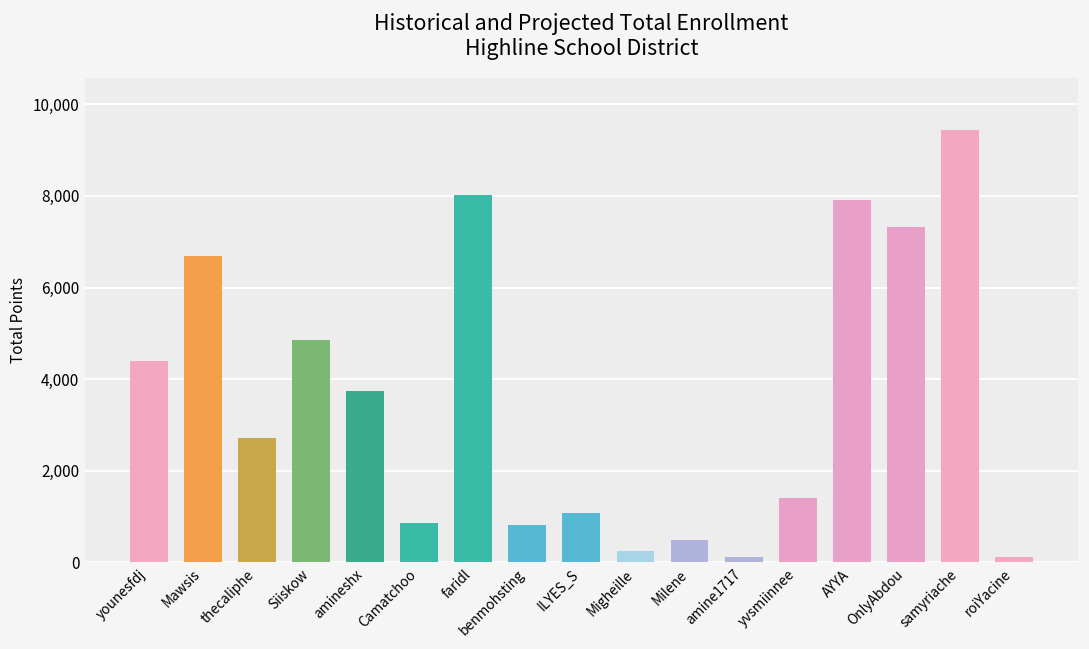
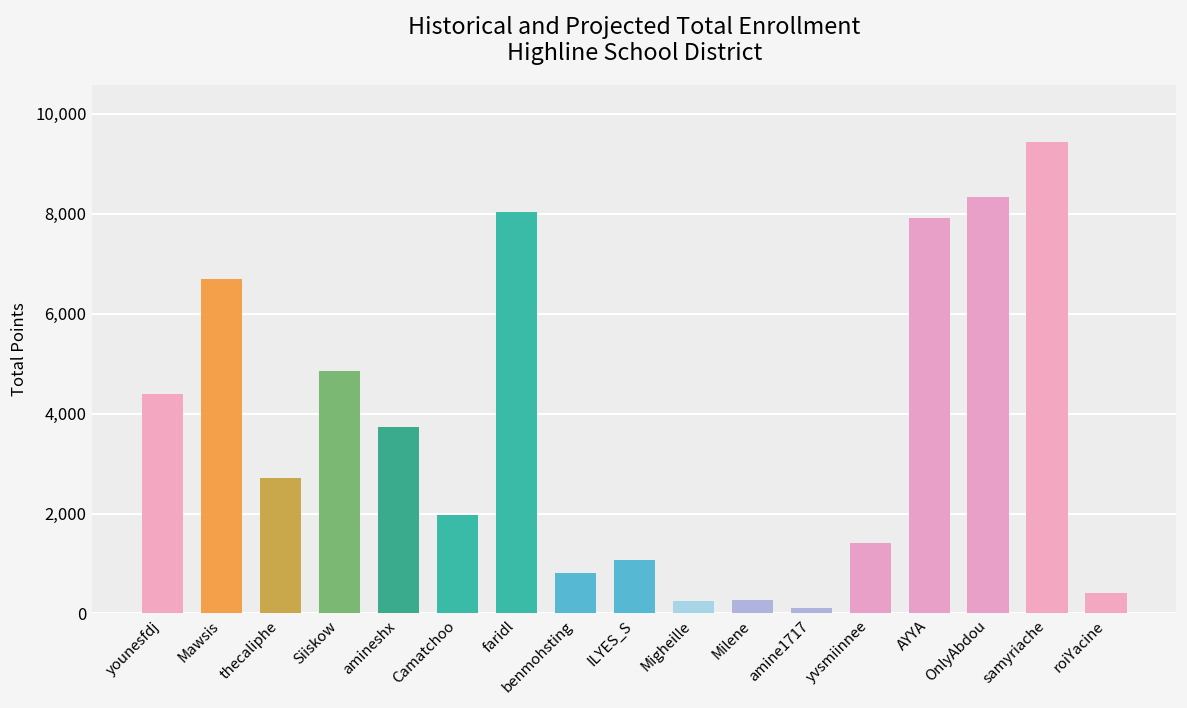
  {
    "younesfdj": "4,400",
    "Mawsis": "6,700",
    "thecaliphe": "2,700",
    "Siiskow": "4,900",
    "amineshx": "3,700",
-   "Camatchoo": "900",
+   "Camatchoo": "2,000",
    "faridl": "8,000",
    "benmohsting": "800",
    "ILYES_S": "1,100",
    "Migheille": "200",
-   "Milene": "500",
+   "Milene": "300",
    "amine1717": "100",
    "yvsmiinnee": "1,400",
    "AYYA": "7,900",
-   "OnlyAbdou": "7,300",
+   "OnlyAbdou": "8,300",
    "samyriache": "9,400",
-   "roiYacine": "100"
+   "roiYacine": "400"
  }
